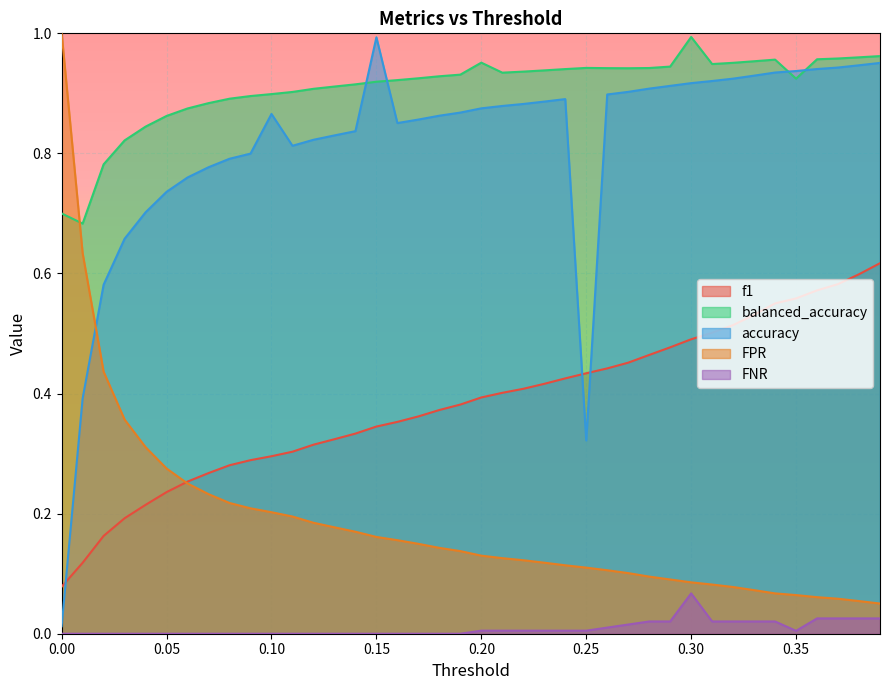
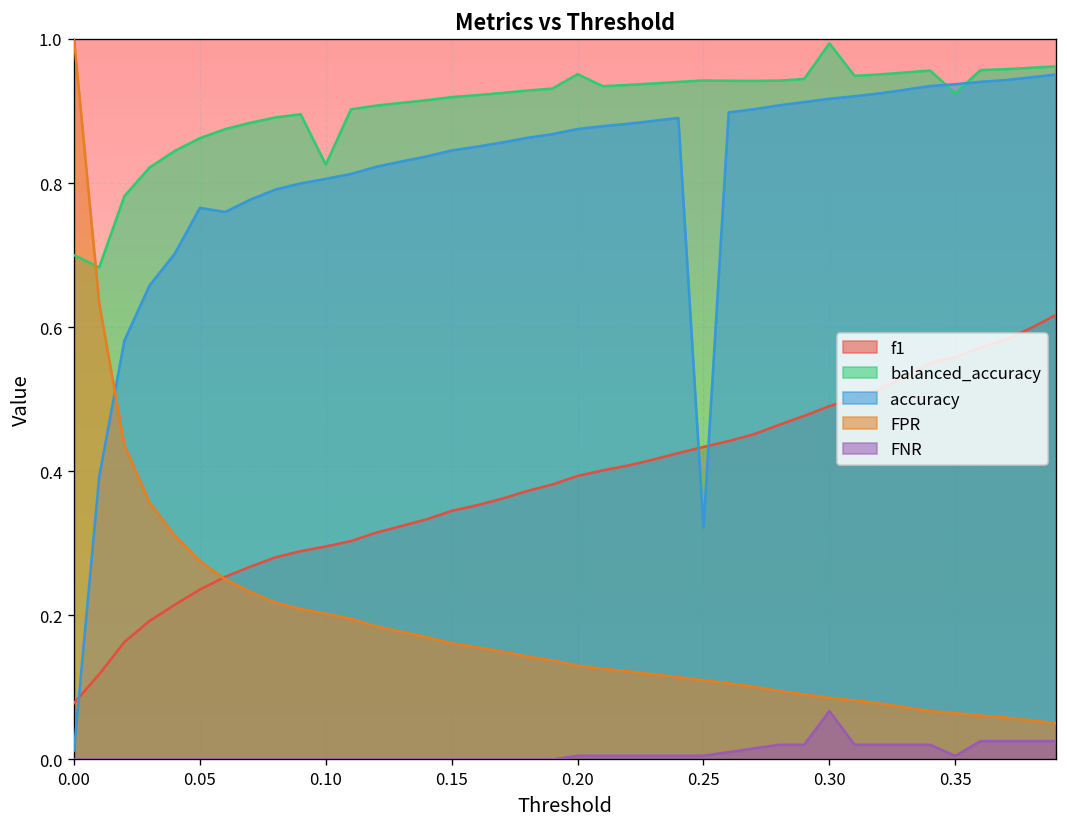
  {
    "balanced_accuracy": {
      "0.00": 0.70,
      "0.05": 0.86,
-     "0.10": 0.90,
+     "0.10": 0.83,
      "0.15": 0.92,
      "0.20": 0.95,
      "0.25": 0.94,
      "0.30": 0.99,
      "0.35": 0.92
    },
    "accuracy": {
      "0.00": 0.01,
-     "0.05": 0.74,
-     "0.10": 0.87,
-     "0.15": 0.99,
+     "0.05": 0.77,
+     "0.10": 0.81,
+     "0.15": 0.85,
      "0.20": 0.88,
      "0.25": 0.32,
      "0.30": 0.92,
      "0.35": 0.94
    },
    "FNR": {
      "0.00": 0.00,
      "0.05": 0.00,
      "0.10": 0.00,
      "0.15": 0.00,
      "0.20": 0.01,
      "0.25": 0.01,
      "0.30": 0.07,
      "0.35": 0.00
    }
  }
